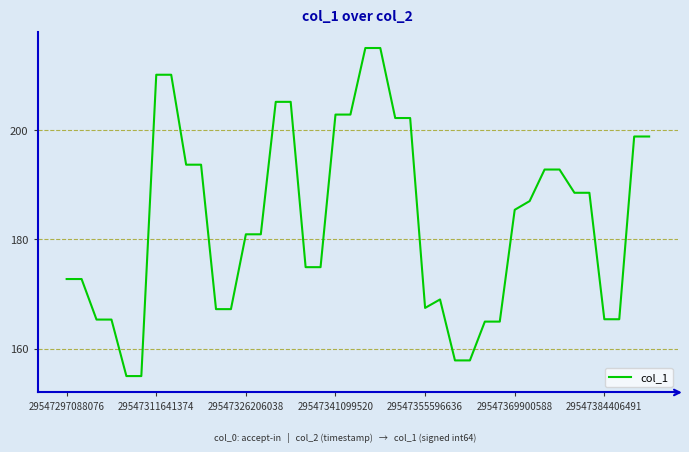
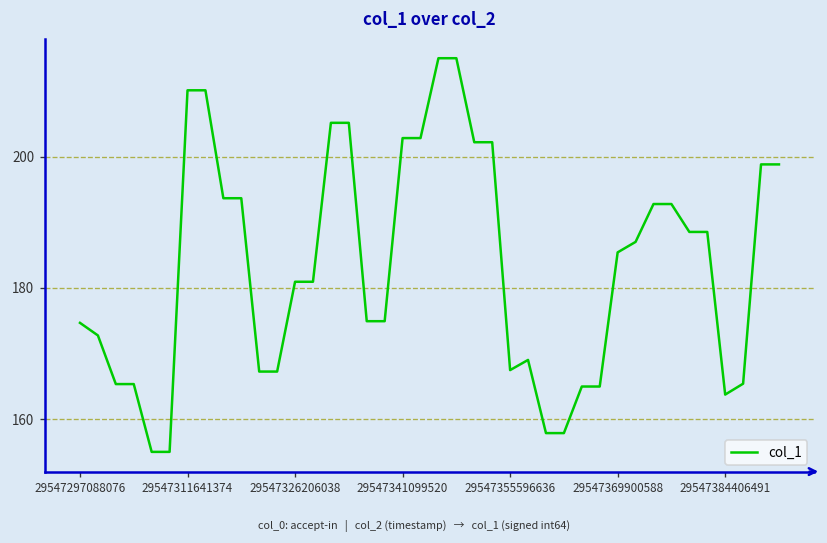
  {
-   "29547297088076": 173,
+   "29547297088076": 175,
    "29547311641374": 210,
    "29547326206038": 181,
    "29547341099520": 203,
    "29547355596636": 167,
    "29547369900588": 185,
-   "29547384406491": 165
+   "29547384406491": 164
  }
